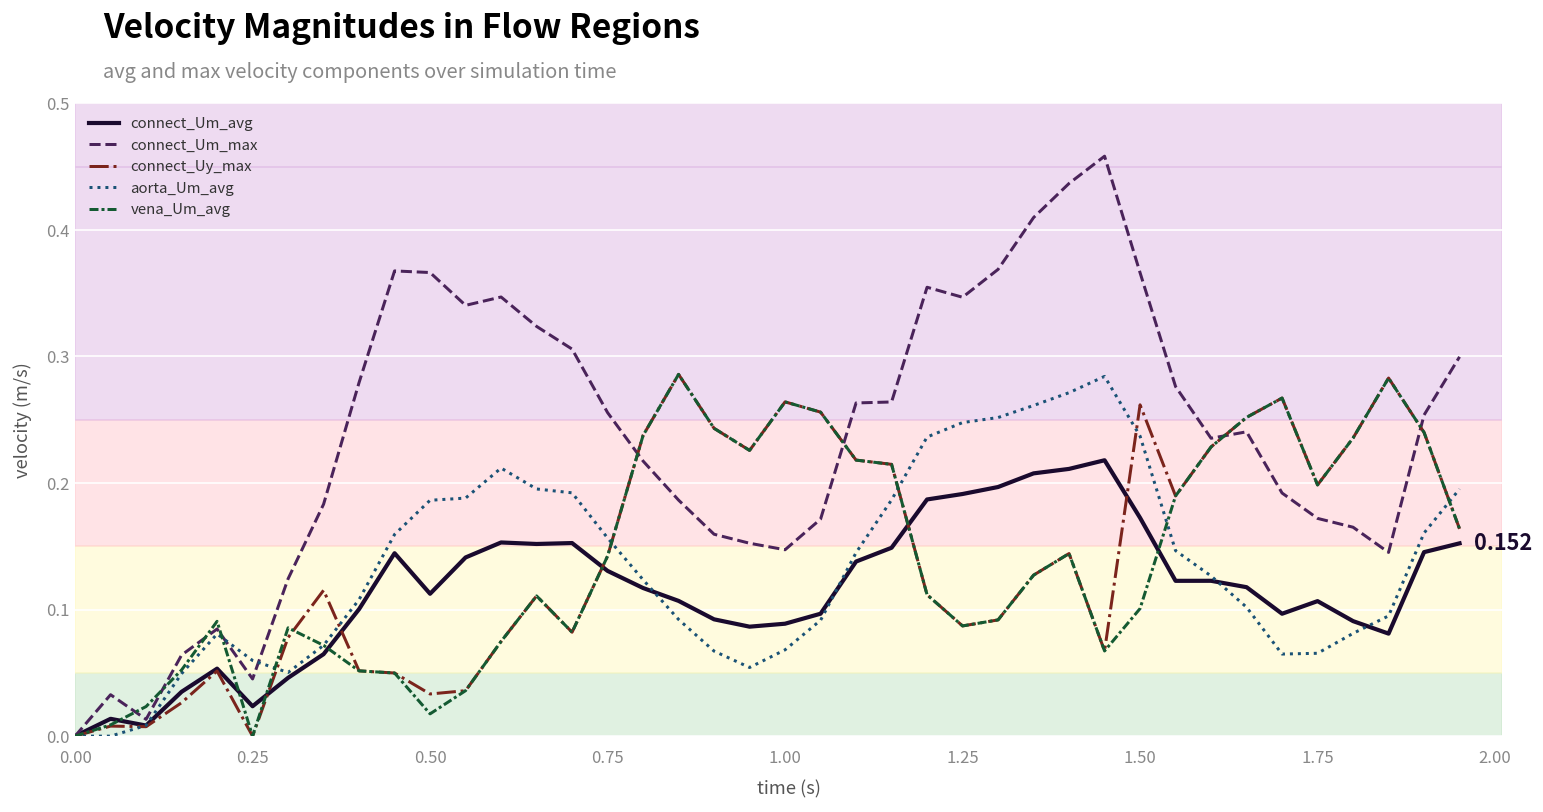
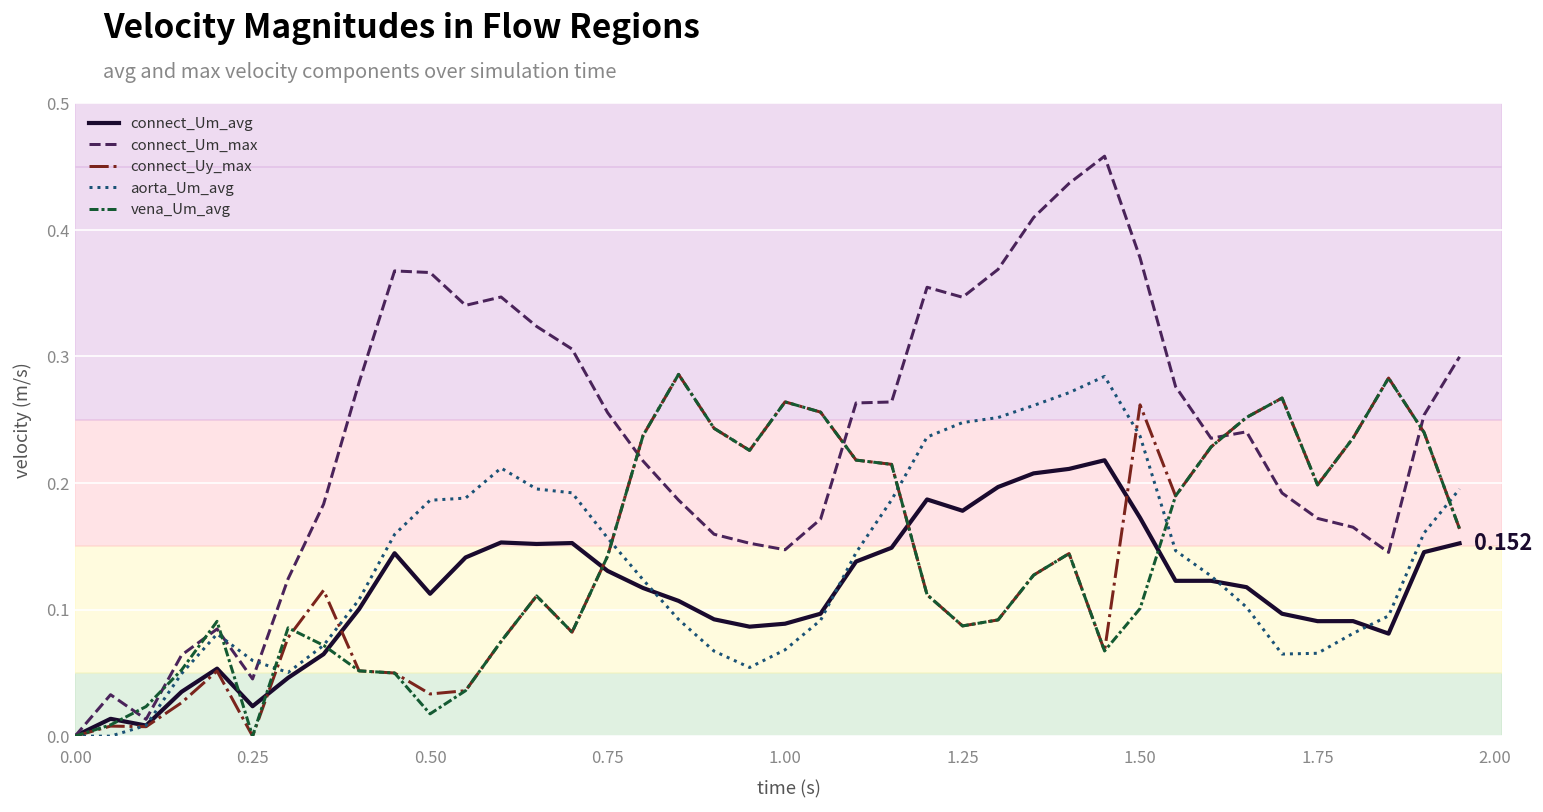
  {
    "connect_Um_avg": {
      "0.25": 0.024,
      "0.50": 0.113,
      "0.75": 0.131,
      "1.00": 0.089,
-     "1.25": 0.191,
+     "1.25": 0.178,
      "1.50": 0.173,
-     "1.75": 0.107
+     "1.75": 0.091
    },
    "connect_Um_max": {
      "0.25": 0.045,
      "0.50": 0.366,
      "0.75": 0.256,
      "1.00": 0.147,
      "1.25": 0.347,
-     "1.50": 0.366,
+     "1.50": 0.378,
      "1.75": 0.172
    },
    "connect_Uy_max": {
      "0.50": 0.033,
      "1.50": 0.262
    },
    "aorta_Um_avg": {
      "0.25": 0.060,
      "0.50": 0.186,
      "0.75": 0.157,
      "1.00": 0.068,
      "1.25": 0.248,
      "1.50": 0.237,
      "1.75": 0.065
    },
    "vena_Um_avg": {
      "0.50": 0.018,
      "1.50": 0.101
    }
  }
